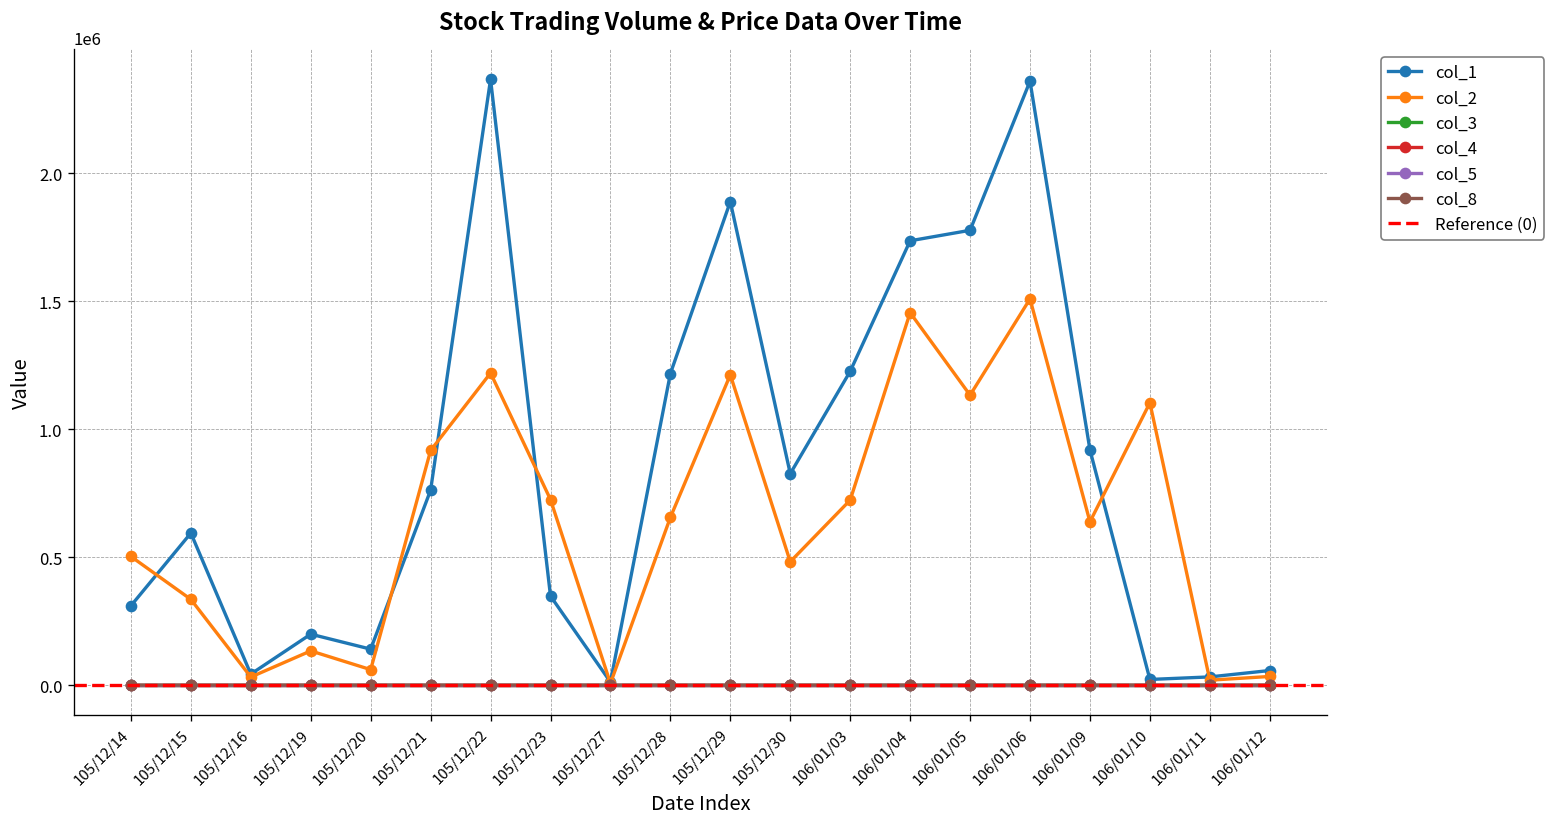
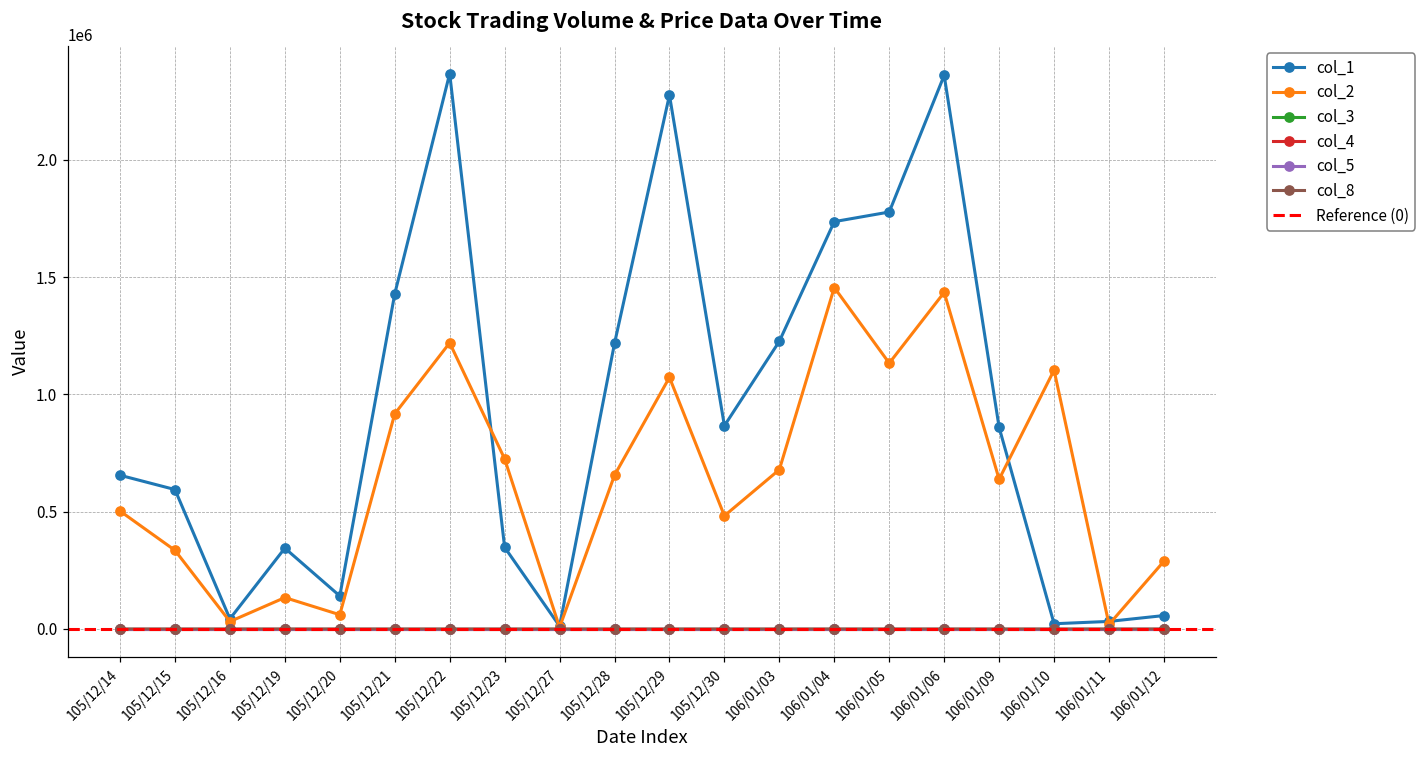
  {
    "col_1": {
-     "105/12/14": 310000,
+     "105/12/14": 660000,
      "105/12/15": 590000,
-     "105/12/19": 200000,
+     "105/12/19": 340000,
      "105/12/20": 140000,
-     "105/12/21": 760000,
+     "105/12/21": 1430000,
      "105/12/22": 2370000,
      "105/12/23": 350000,
      "105/12/28": 1220000,
-     "105/12/29": 1890000,
-     "105/12/30": 830000,
+     "105/12/29": 2280000,
+     "105/12/30": 870000,
      "106/01/03": 1230000,
      "106/01/04": 1740000,
      "106/01/05": 1780000,
      "106/01/06": 2360000,
-     "106/01/09": 920000,
+     "106/01/09": 860000,
      "106/01/10": 20000,
      "106/01/11": 30000,
      "106/01/12": 60000
    },
    "col_2": {
      "105/12/14": 500000,
      "105/12/15": 330000,
      "105/12/19": 130000,
      "105/12/20": 60000,
      "105/12/21": 920000,
      "105/12/22": 1220000,
      "105/12/23": 720000,
      "105/12/28": 660000,
-     "105/12/29": 1210000,
+     "105/12/29": 1070000,
      "105/12/30": 480000,
-     "106/01/03": 720000,
+     "106/01/03": 680000,
      "106/01/04": 1460000,
      "106/01/05": 1130000,
-     "106/01/06": 1510000,
+     "106/01/06": 1430000,
      "106/01/09": 640000,
      "106/01/10": 1100000,
      "106/01/11": 20000,
-     "106/01/12": 30000
+     "106/01/12": 290000
    },
    "col_8": {
      "105/12/14": 0,
      "105/12/15": 0,
      "105/12/16": 0,
      "105/12/19": 0,
      "105/12/20": 0,
      "105/12/21": 0,
      "105/12/22": 0,
      "105/12/23": 0,
      "105/12/28": 0,
      "105/12/29": 0,
      "105/12/30": 0,
      "106/01/03": 0,
      "106/01/04": 0,
      "106/01/05": 0,
      "106/01/06": 0,
      "106/01/09": 0,
      "106/01/10": 0,
      "106/01/11": 0,
      "106/01/12": 0
    }
  }
